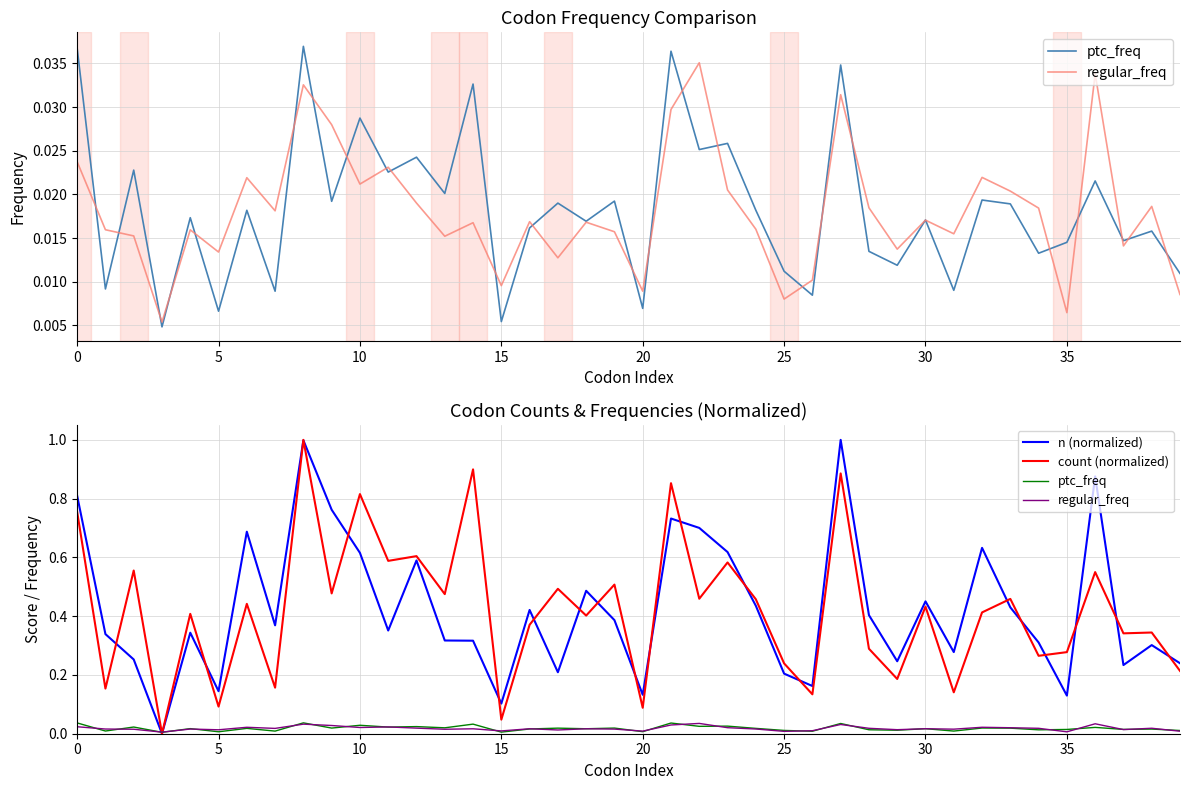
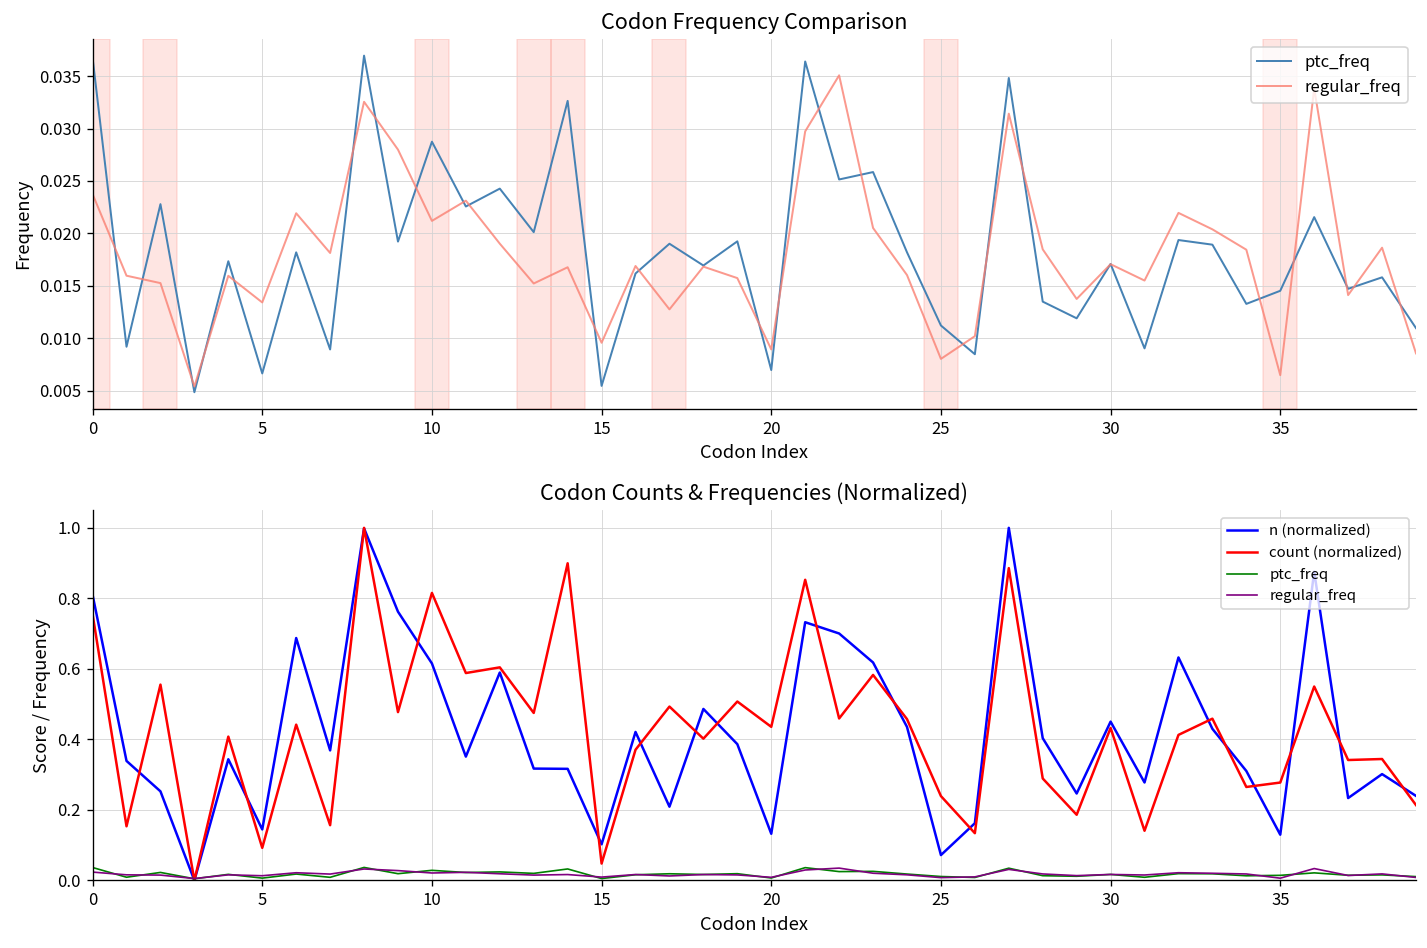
  {
    "Codon Counts & Frequencies (Normalized)": {
      "n (normalized)": {
        "0": 0.81,
        "5": 0.14,
        "10": 0.62,
        "15": 0.10,
        "20": 0.13,
-       "25": 0.20,
+       "25": 0.07,
        "30": 0.45,
        "35": 0.13
      },
      "count (normalized)": {
        "0": 0.75,
        "5": 0.09,
        "10": 0.82,
        "15": 0.05,
-       "20": 0.09,
+       "20": 0.44,
        "25": 0.24,
        "30": 0.43,
        "35": 0.28
      },
      "ptc_freq": {
        "0": 0.04
      },
      "regular_freq": {
        "0": 0.02
      }
    }
  }
